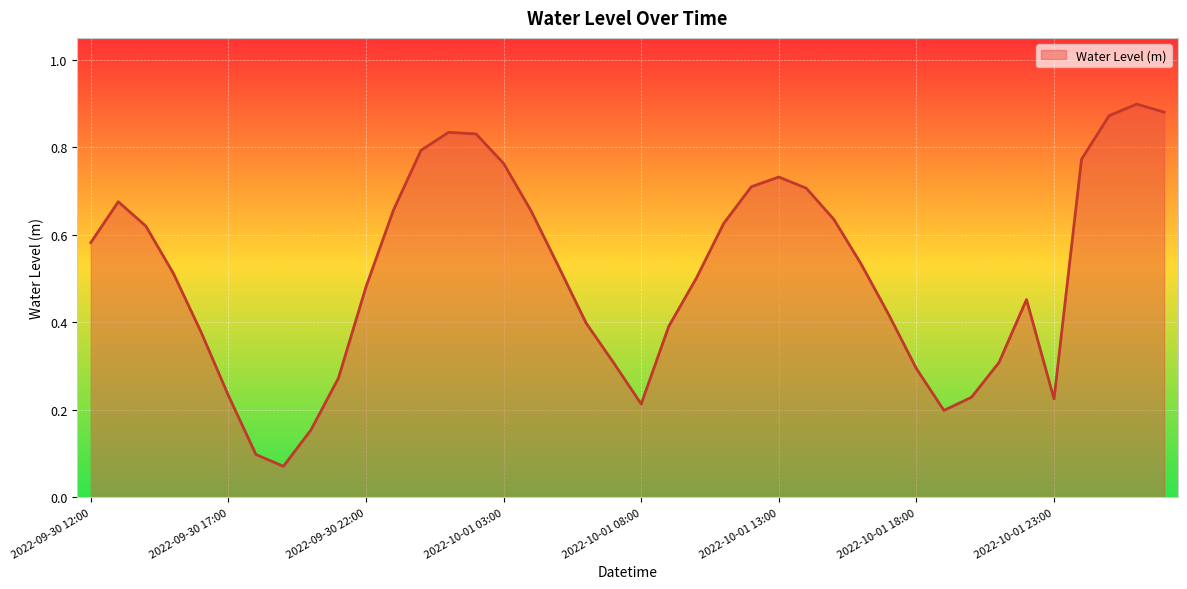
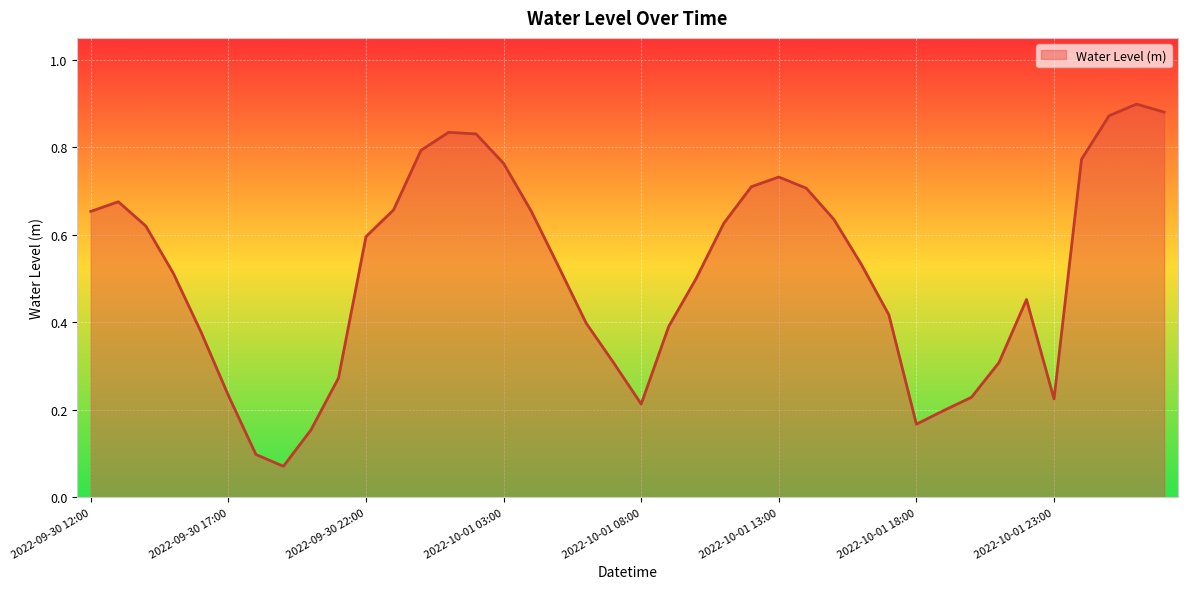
  {
-   "2022-09-30 12:00": 0.58,
+   "2022-09-30 12:00": 0.65,
    "2022-09-30 17:00": 0.23,
-   "2022-09-30 22:00": 0.48,
+   "2022-09-30 22:00": 0.60,
    "2022-10-01 03:00": 0.76,
    "2022-10-01 08:00": 0.21,
    "2022-10-01 13:00": 0.73,
-   "2022-10-01 18:00": 0.29,
+   "2022-10-01 18:00": 0.17,
    "2022-10-01 23:00": 0.22
  }
